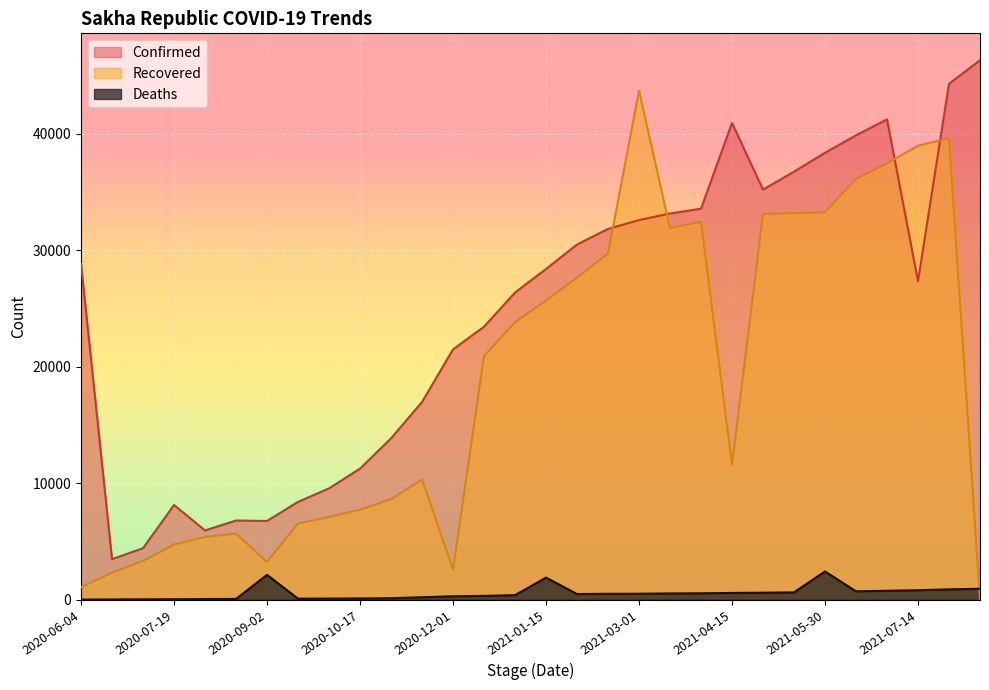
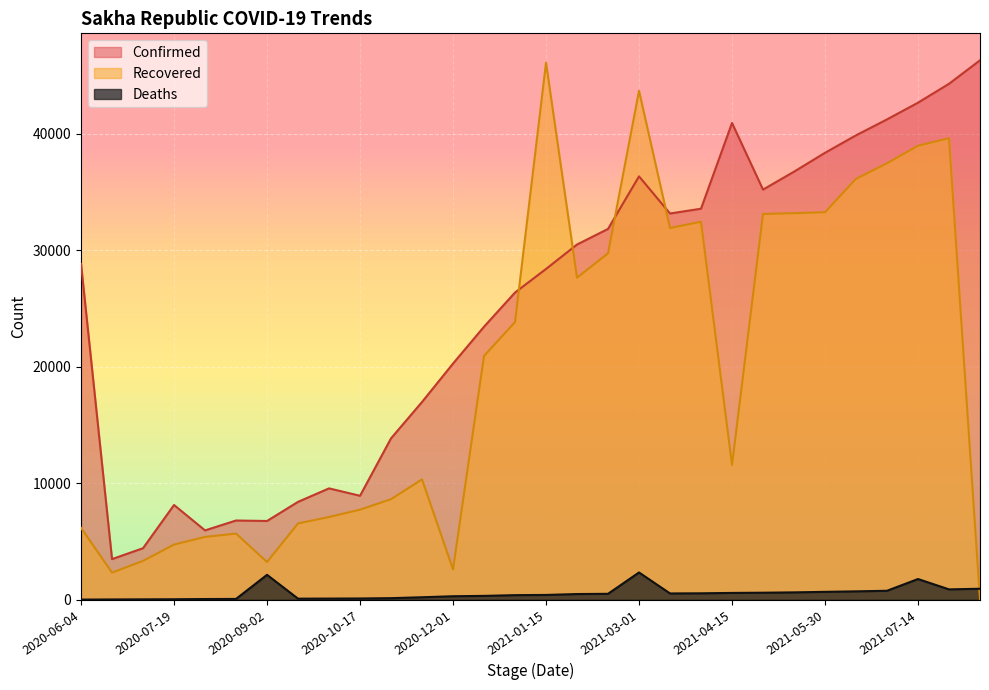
  {
    "Confirmed": {
      "2020-06-04": 28800,
      "2020-07-19": 8100,
      "2020-09-02": 6800,
-     "2020-10-17": 11300,
-     "2020-12-01": 21500,
+     "2020-10-17": 8900,
+     "2020-12-01": 20300,
      "2021-01-15": 28400,
-     "2021-03-01": 32600,
+     "2021-03-01": 36300,
      "2021-04-15": 40900,
      "2021-05-30": 38400,
-     "2021-07-14": 27300
+     "2021-07-14": 42700
    },
    "Recovered": {
-     "2020-06-04": 1100,
+     "2020-06-04": 6200,
      "2020-07-19": 4700,
      "2020-09-02": 3200,
      "2020-10-17": 7700,
      "2020-12-01": 2600,
-     "2021-01-15": 25700,
+     "2021-01-15": 46100,
      "2021-03-01": 43700,
      "2021-04-15": 11600,
      "2021-05-30": 33300,
      "2021-07-14": 39000
    },
    "Deaths": {
      "2020-06-04": 0,
      "2020-07-19": 0,
      "2020-09-02": 2100,
      "2020-10-17": 100,
      "2020-12-01": 300,
-     "2021-01-15": 1900,
-     "2021-03-01": 500,
+     "2021-01-15": 400,
+     "2021-03-01": 2300,
      "2021-04-15": 600,
-     "2021-05-30": 2400,
-     "2021-07-14": 800
+     "2021-05-30": 700,
+     "2021-07-14": 1800
    }
  }
